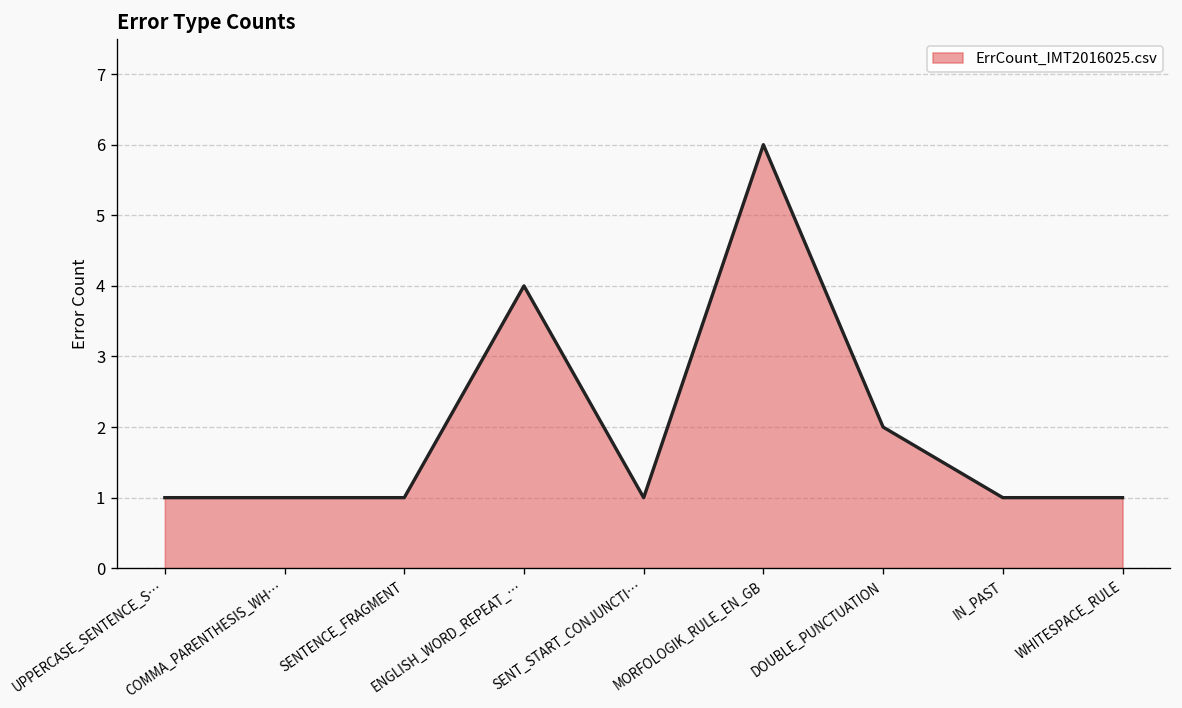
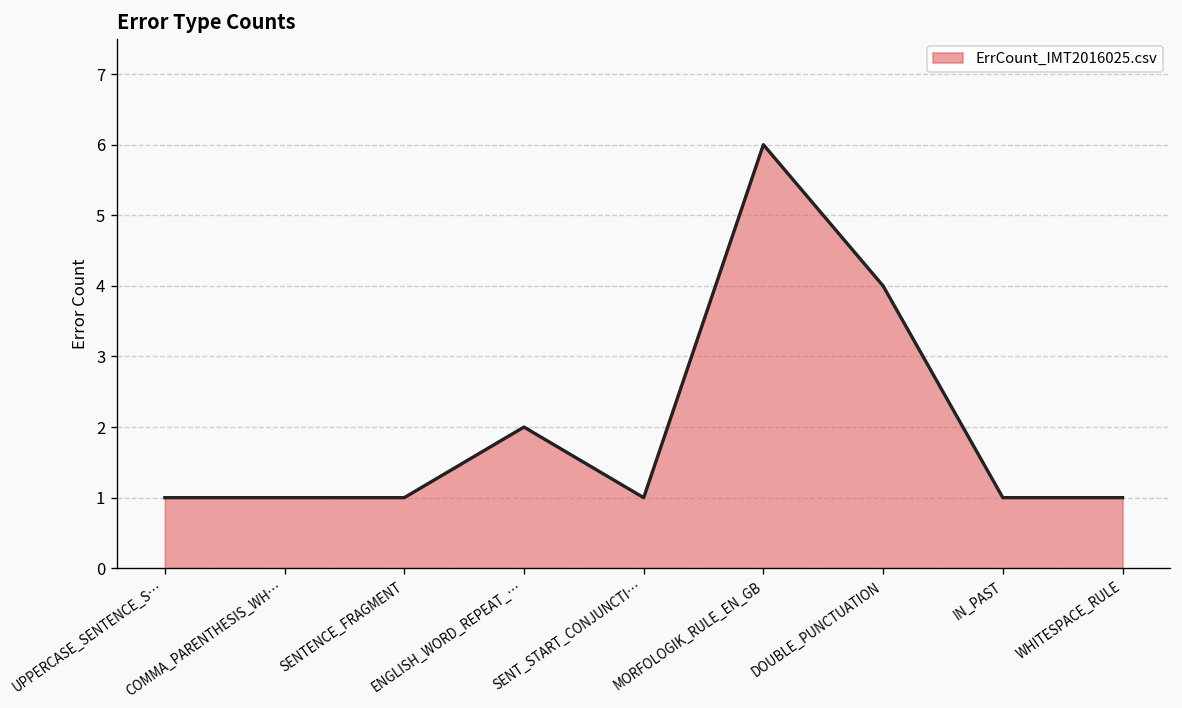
  {
    "UPPERCASE_SENTENCE_S…": 1,
    "COMMA_PARENTHESIS_WH…": 1,
    "SENTENCE_FRAGMENT": 1,
-   "ENGLISH_WORD_REPEAT_…": 4,
+   "ENGLISH_WORD_REPEAT_…": 2,
    "SENT_START_CONJUNCTI…": 1,
    "MORFOLOGIK_RULE_EN_GB": 6,
-   "DOUBLE_PUNCTUATION": 2,
+   "DOUBLE_PUNCTUATION": 4,
    "IN_PAST": 1,
    "WHITESPACE_RULE": 1
  }
